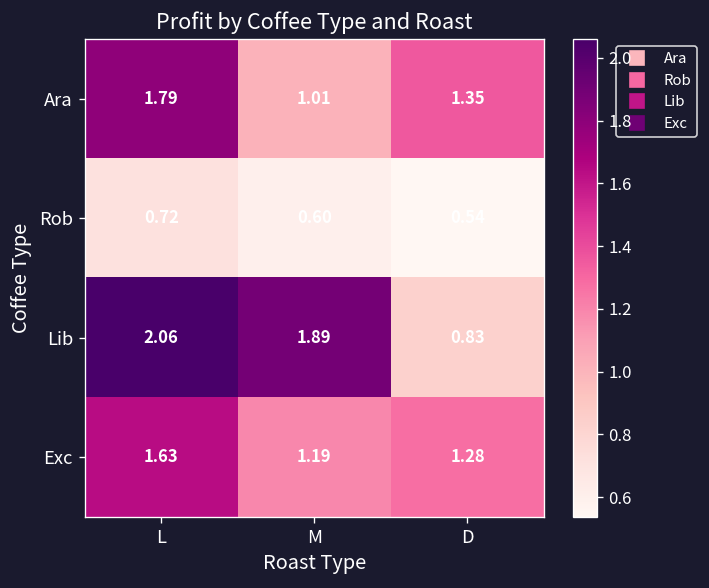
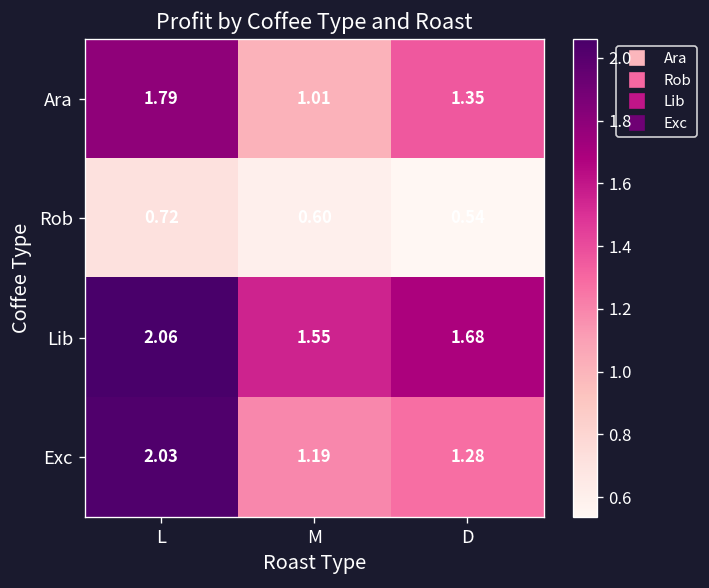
  {
    "Ara": {
      "L": 1.79,
      "M": 1.01,
      "D": 1.35
    },
    "Lib": {
      "L": 2.06,
-     "M": 1.89,
-     "D": 0.83
+     "M": 1.55,
+     "D": 1.68
    },
    "Exc": {
-     "L": 1.63,
+     "L": 2.03,
      "M": 1.19,
      "D": 1.28
    }
  }
